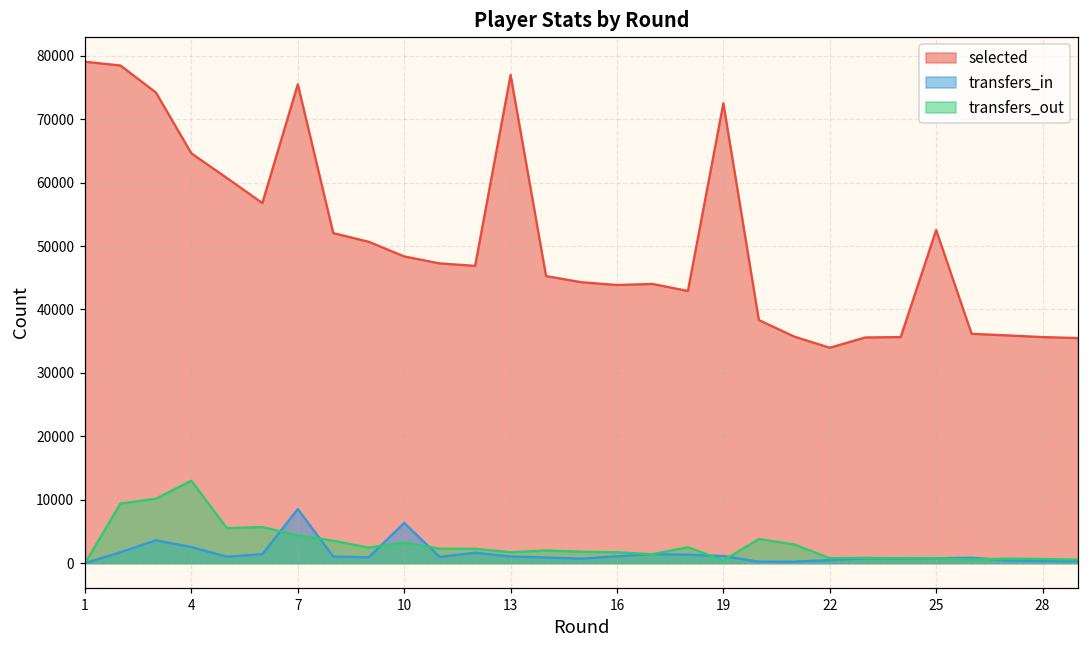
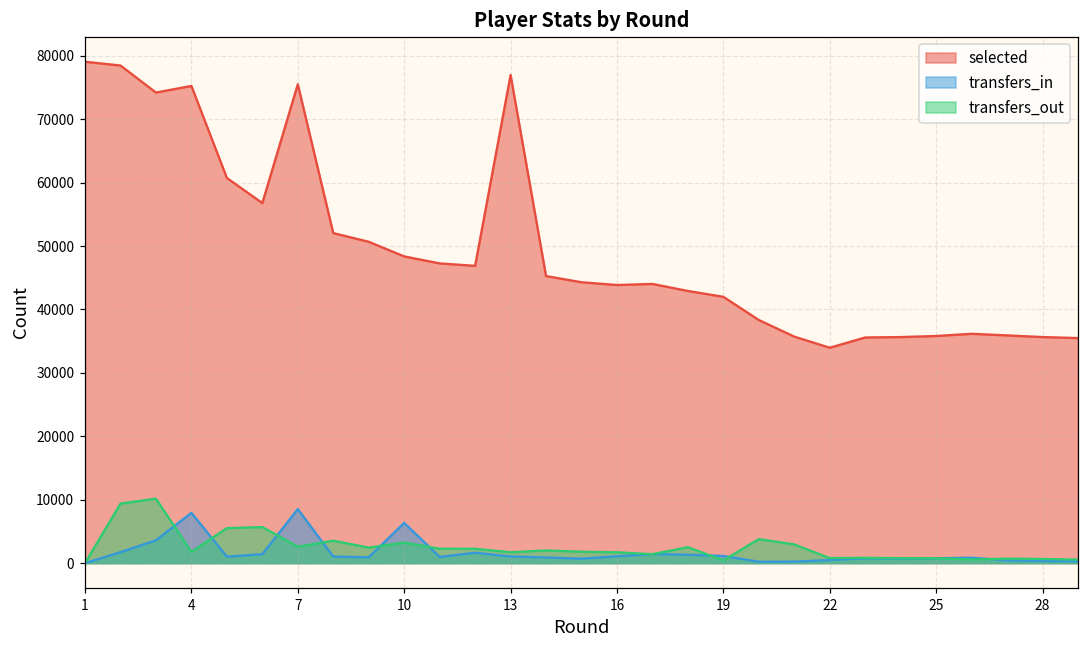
  {
    "selected": {
      "1": 79000,
-     "4": 65000,
+     "4": 75000,
      "7": 76000,
      "10": 48000,
      "13": 77000,
      "16": 44000,
-     "19": 73000,
+     "19": 42000,
      "22": 34000,
-     "25": 53000,
+     "25": 36000,
      "28": 36000
    },
    "transfers_in": {
-     "4": 3000,
+     "4": 8000,
      "7": 9000,
      "10": 6000,
      "13": 1000,
      "16": 1000,
      "19": 1000
    },
    "transfers_out": {
-     "4": 13000,
-     "7": 4000,
+     "4": 2000,
+     "7": 3000,
      "10": 3000,
      "13": 2000,
      "16": 2000,
      "19": 0
    }
  }
